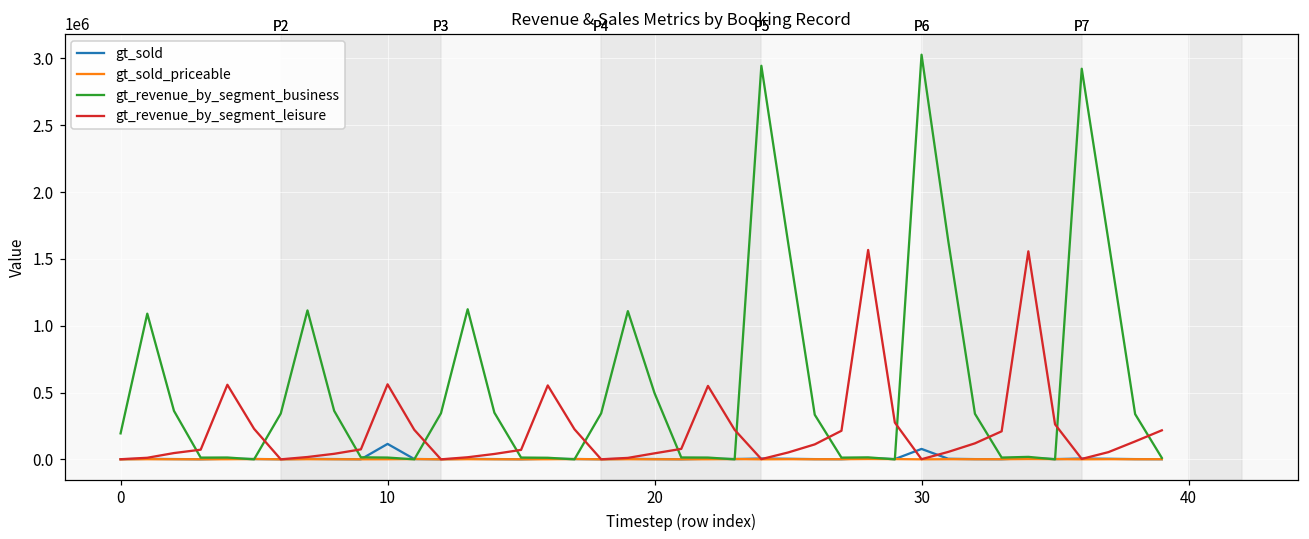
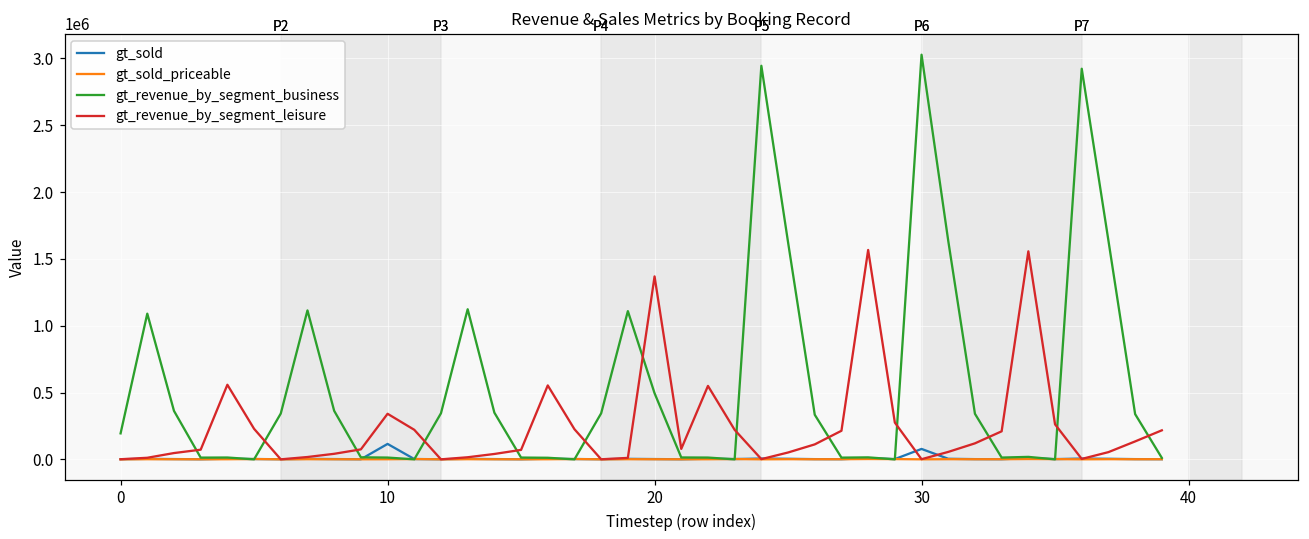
  {
    "gt_sold": {
      "10": 120000,
      "30": 80000
    },
    "gt_revenue_by_segment_business": {
      "0": 190000,
      "20": 490000,
      "30": 3030000
    },
    "gt_revenue_by_segment_leisure": {
-     "10": 560000,
-     "20": 50000
+     "10": 340000,
+     "20": 1370000
    }
  }
